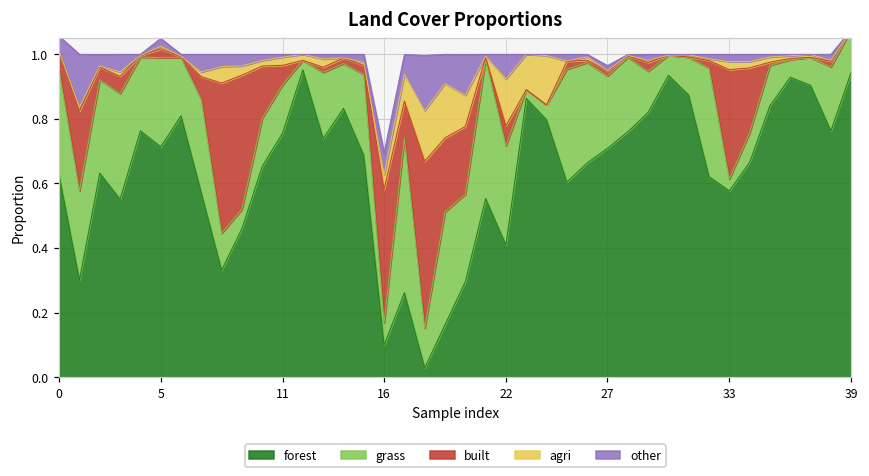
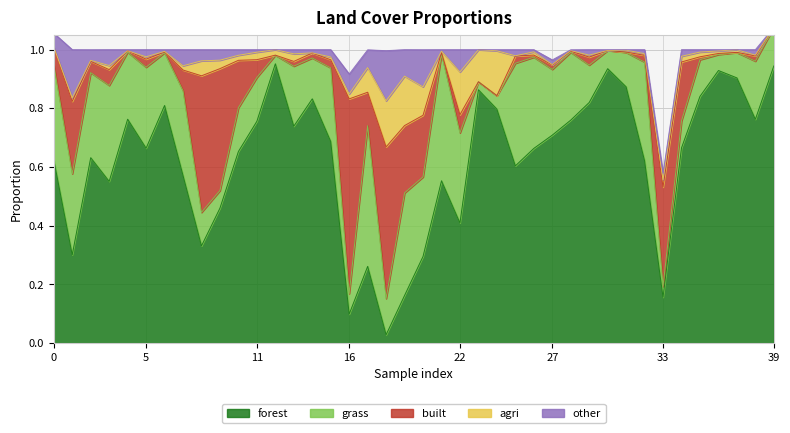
  {
    "forest": {
      "0": 0.63,
-     "5": 0.71,
+     "5": 0.66,
      "11": 0.76,
      "16": 0.10,
      "22": 0.41,
      "27": 0.71,
-     "33": 0.58,
+     "33": 0.16,
      "39": 0.94
    },
    "grass": {
      "0": 0.32,
      "5": 0.28,
      "11": 0.15,
      "16": 0.07,
      "22": 0.31,
      "27": 0.22,
      "33": 0.04
    },
    "built": {
      "11": 0.06,
-     "16": 0.41,
+     "16": 0.66,
      "22": 0.06,
      "33": 0.34
    },
    "agri": {
-     "16": 0.05,
+     "16": 0.02,
      "22": 0.15,
      "33": 0.02
    },
    "other": {
      "0": 0.05,
      "5": 0.02,
      "16": 0.07,
      "22": 0.08,
      "27": 0.02,
      "33": 0.02
    }
  }
